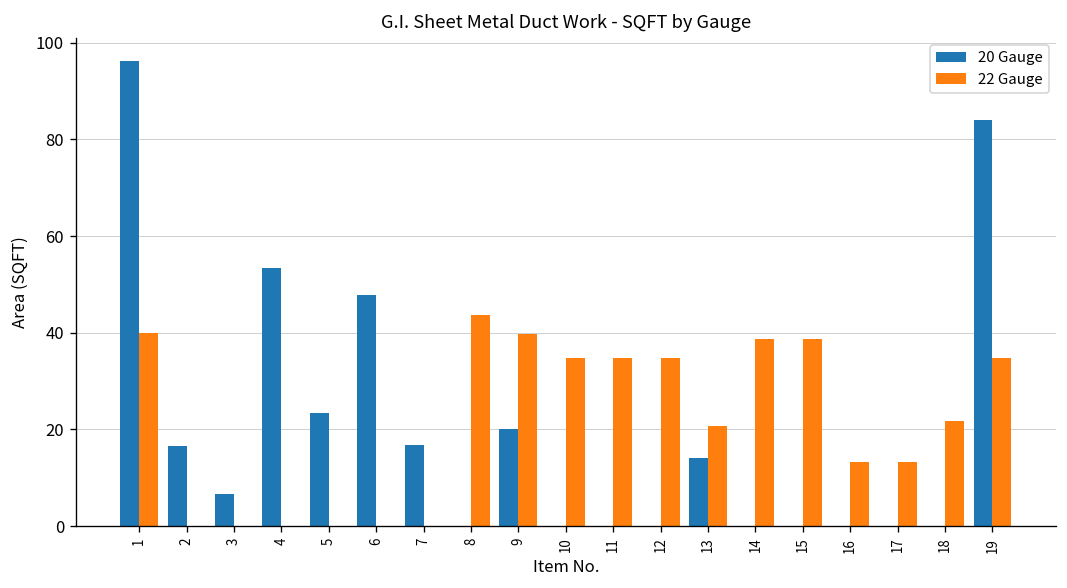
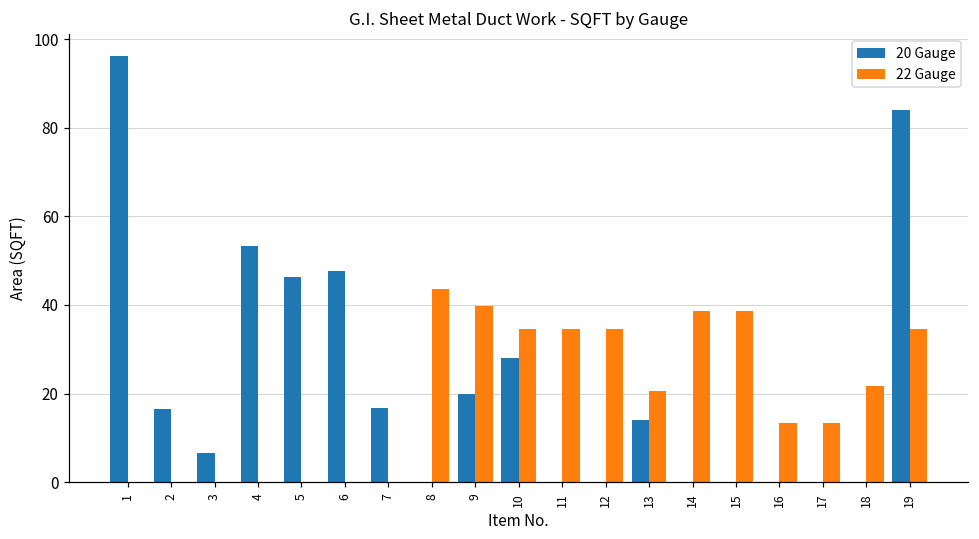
  {
    "20 Gauge": {
      "1": 96,
      "2": 17,
      "3": 7,
      "4": 53,
-     "5": 23,
+     "5": 46,
      "6": 48,
      "7": 17,
      "8": 0,
      "9": 20,
-     "10": 0,
+     "10": 28,
      "11": 0,
      "12": 0,
      "13": 14,
      "14": 0,
      "15": 0,
      "16": 0,
      "17": 0,
      "18": 0,
      "19": 84
    },
    "22 Gauge": {
-     "1": 40,
+     "1": 0,
      "2": 0,
      "3": 0,
      "4": 0,
      "5": 0,
      "6": 0,
      "7": 0,
      "8": 44,
      "9": 40,
      "10": 35,
      "11": 35,
      "12": 35,
      "13": 21,
      "14": 39,
      "15": 39,
      "16": 13,
      "17": 13,
      "18": 22,
      "19": 35
    }
  }
